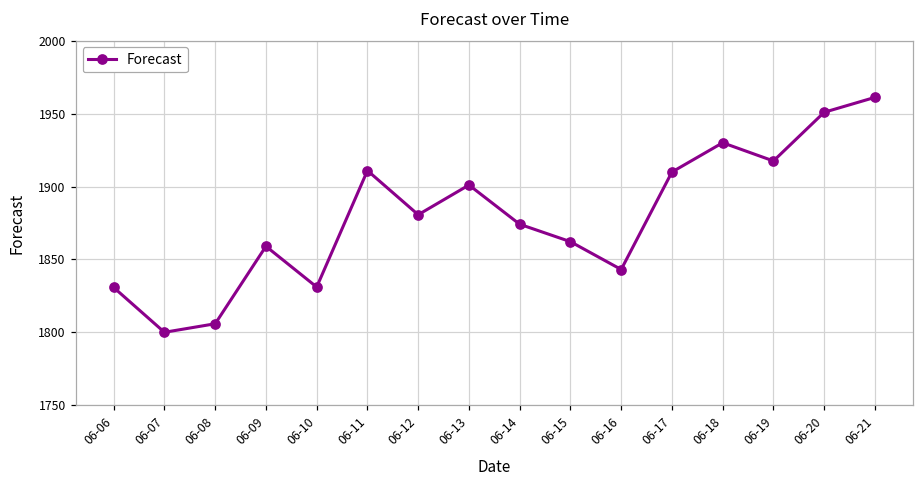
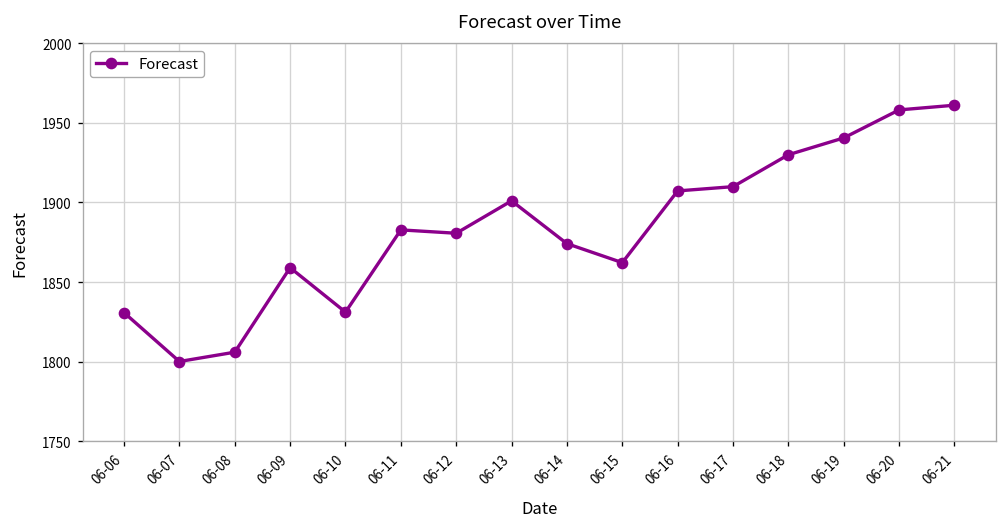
  {
    "06-06": 1831,
    "06-07": 1800,
    "06-08": 1806,
    "06-09": 1859,
    "06-10": 1831,
-   "06-11": 1911,
+   "06-11": 1883,
    "06-12": 1881,
    "06-13": 1901,
    "06-14": 1874,
    "06-15": 1862,
-   "06-16": 1843,
+   "06-16": 1907,
    "06-17": 1910,
    "06-18": 1930,
-   "06-19": 1918,
-   "06-20": 1951,
+   "06-19": 1941,
+   "06-20": 1958,
    "06-21": 1961
  }
